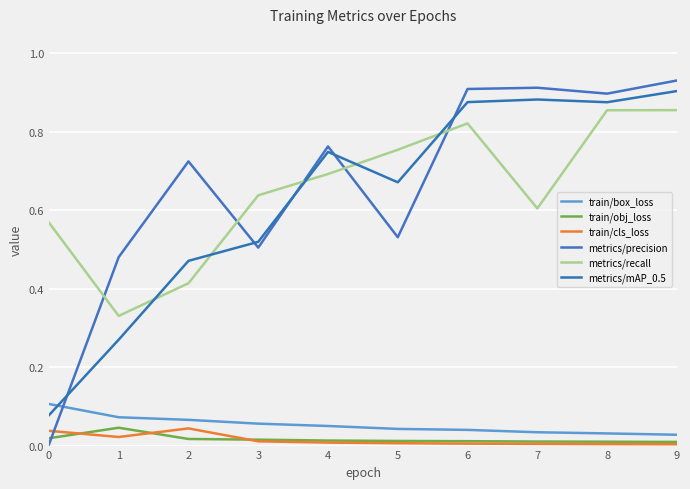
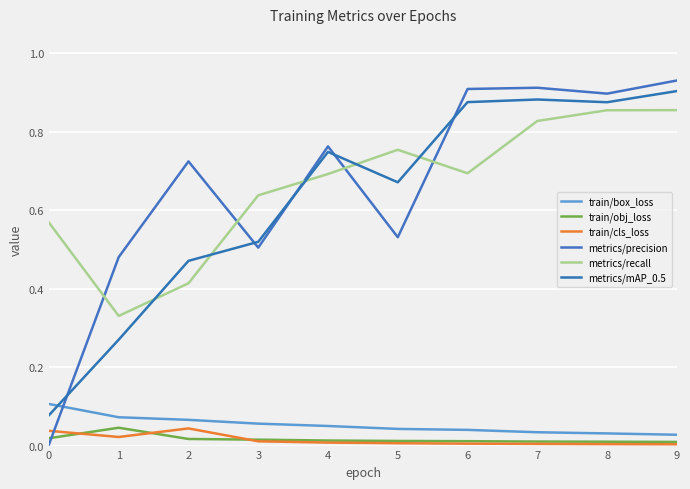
  {
    "train/obj_loss": {
      "0": 0.02,
      "1": 0.05,
      "2": 0.02
    },
    "train/cls_loss": {
      "0": 0.04,
      "1": 0.02,
      "2": 0.04
    },
    "metrics/recall": {
      "0": 0.57,
      "1": 0.33,
      "2": 0.41,
      "3": 0.64,
      "4": 0.69,
      "5": 0.75,
-     "6": 0.82,
-     "7": 0.60,
+     "6": 0.69,
+     "7": 0.83,
      "8": 0.86,
      "9": 0.86
    }
  }
